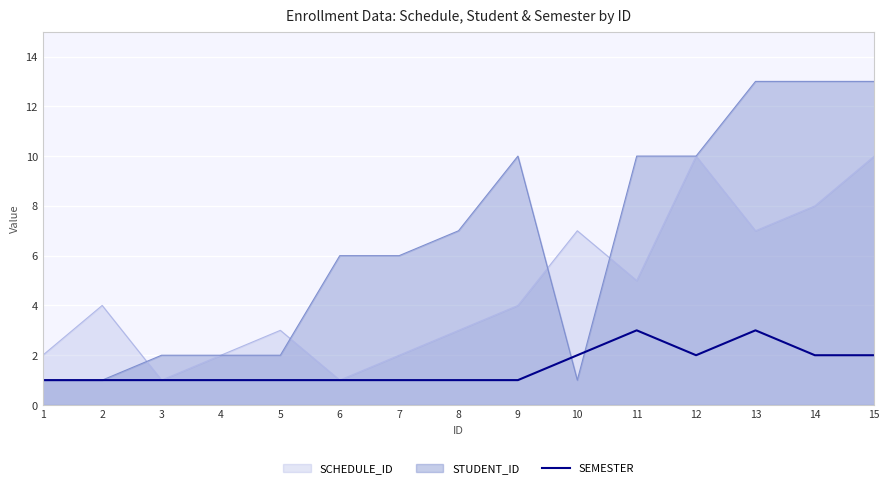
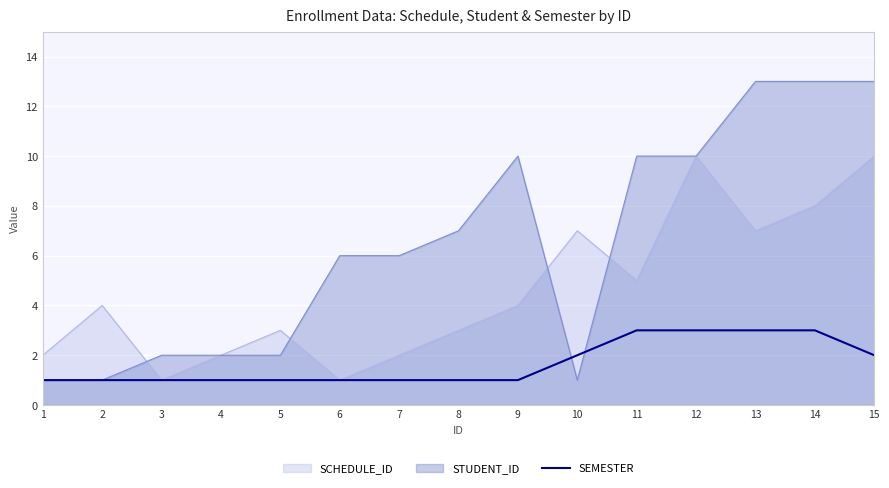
  {
    "SEMESTER": {
      "4": 1,
      "5": 1,
      "7": 1,
      "8": 1,
      "9": 1,
      "10": 2,
      "11": 3,
-     "12": 2,
+     "12": 3,
      "13": 3,
-     "14": 2,
+     "14": 3,
      "15": 2
    }
  }
